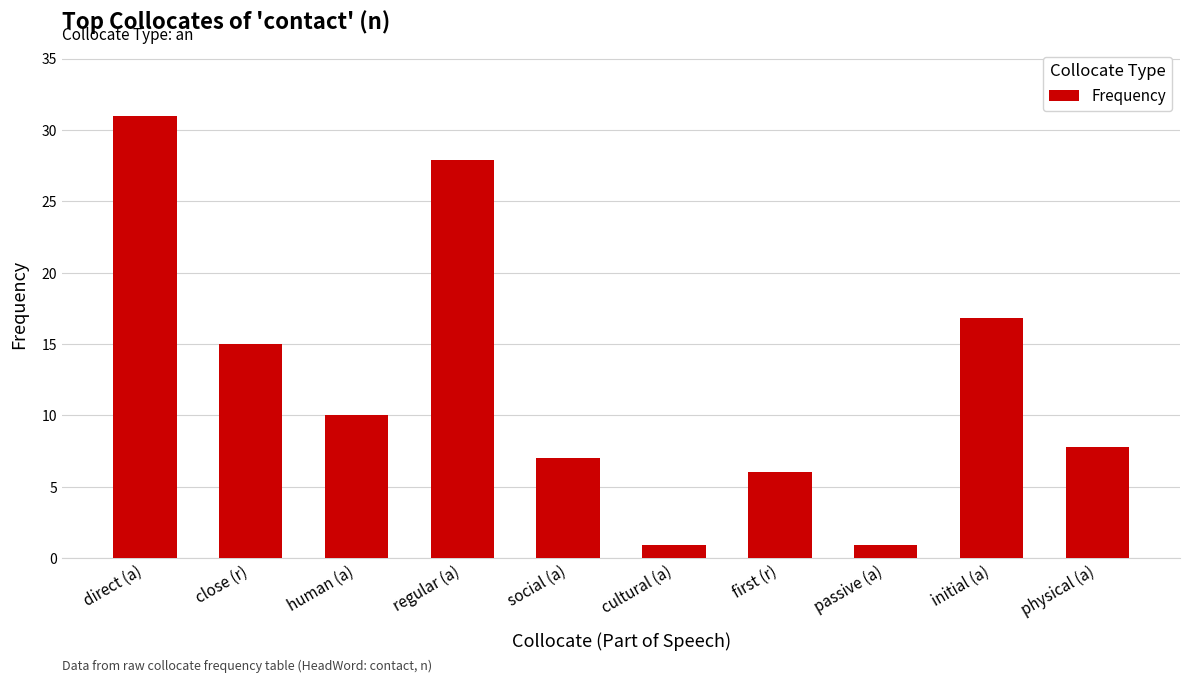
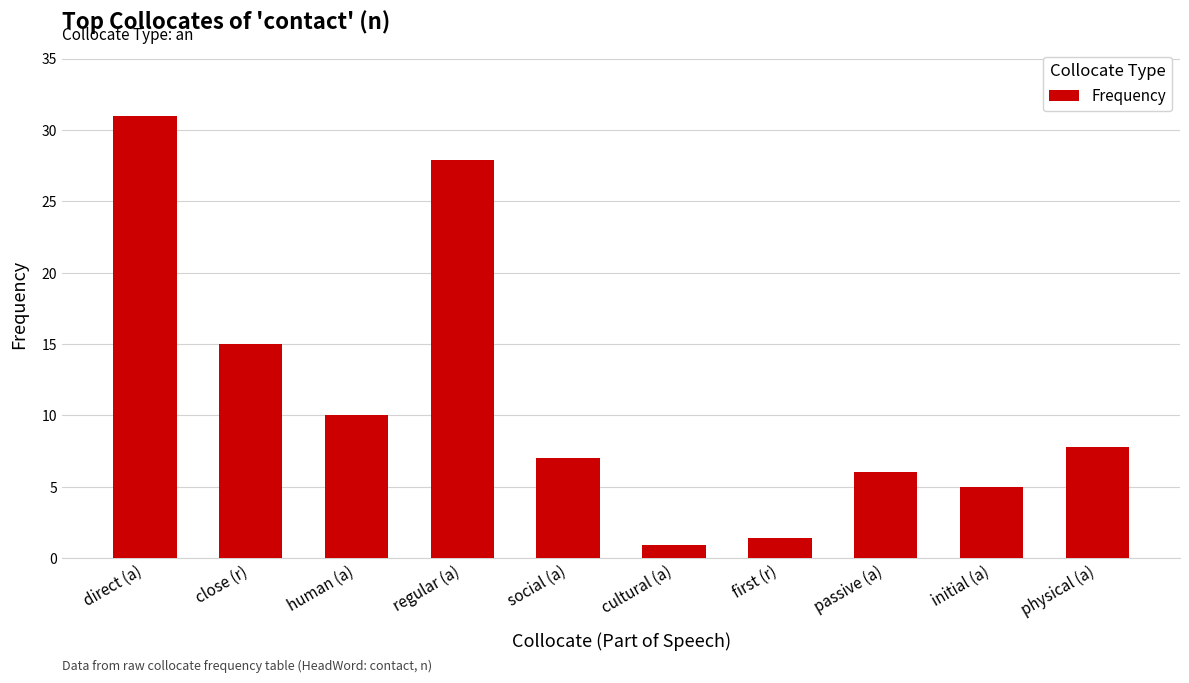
  {
    "direct (a)": 31.0,
    "close (r)": 15.0,
    "human (a)": 10.0,
    "regular (a)": 27.9,
    "social (a)": 7.0,
    "cultural (a)": 0.9,
-   "first (r)": 6.0,
-   "passive (a)": 0.9,
-   "initial (a)": 16.8,
+   "first (r)": 1.4,
+   "passive (a)": 6.0,
+   "initial (a)": 5.0,
    "physical (a)": 7.8
  }
